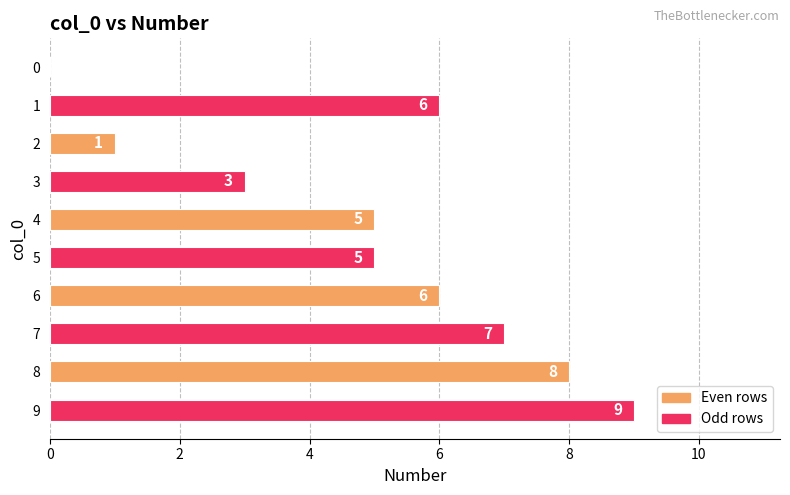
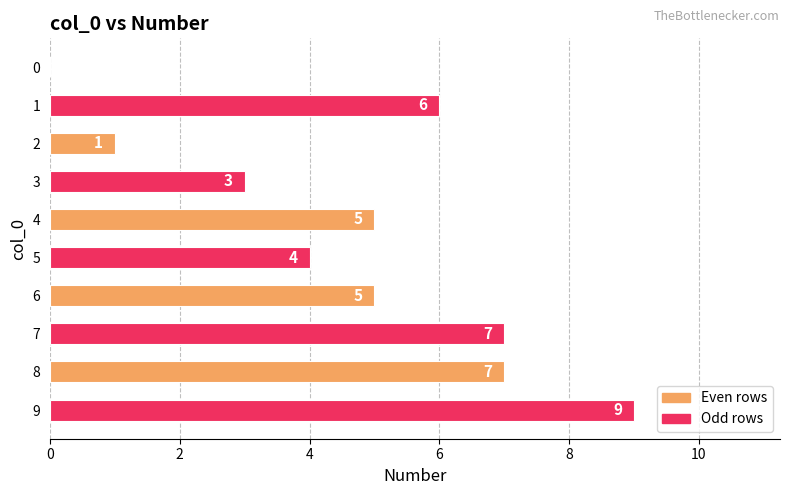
  {
    "1": 6,
    "2": 1,
    "3": 3,
    "4": 5,
-   "5": 5,
-   "6": 6,
+   "5": 4,
+   "6": 5,
    "7": 7,
-   "8": 8,
+   "8": 7,
    "9": 9
  }
